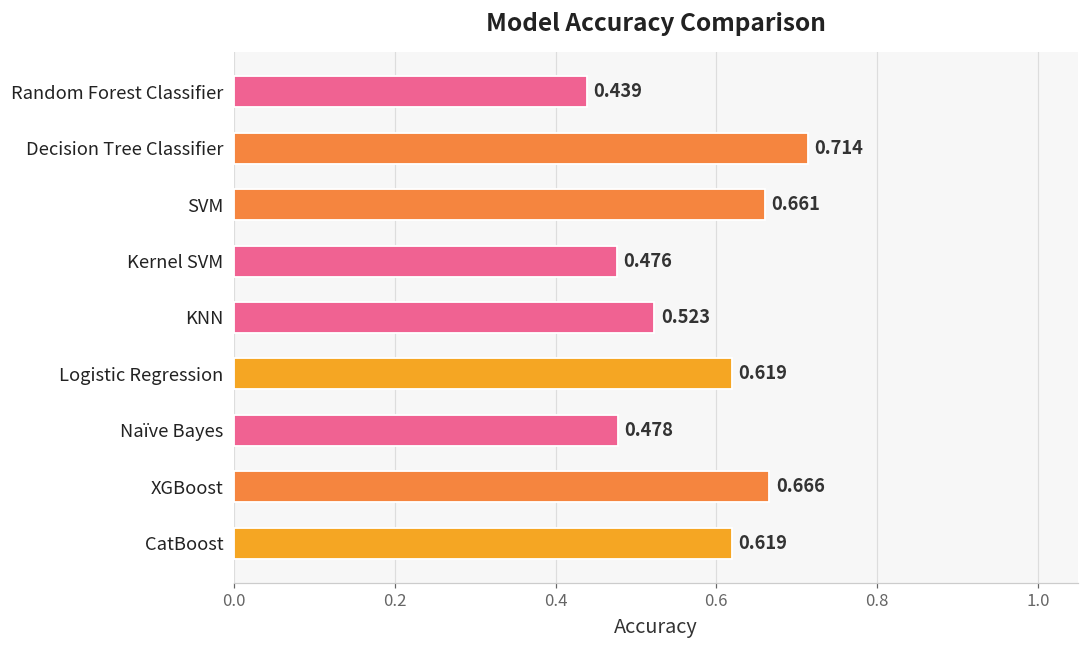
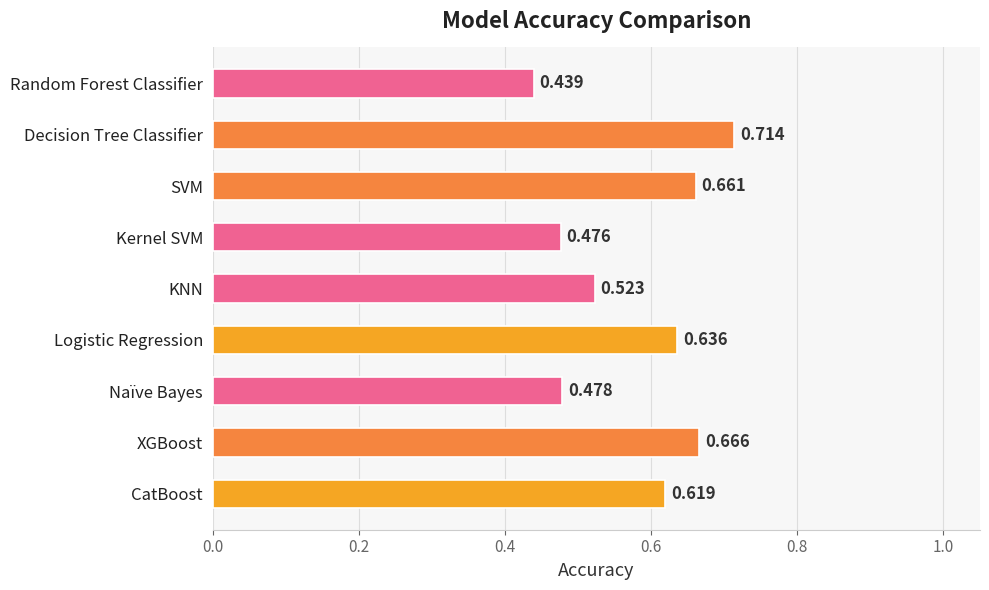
  {
    "Random Forest Classifier": 0.439,
    "Decision Tree Classifier": 0.714,
    "SVM": 0.661,
    "Kernel SVM": 0.476,
    "KNN": 0.523,
-   "Logistic Regression": 0.619,
+   "Logistic Regression": 0.636,
    "Naïve Bayes": 0.478,
    "XGBoost": 0.666,
    "CatBoost": 0.619
  }
